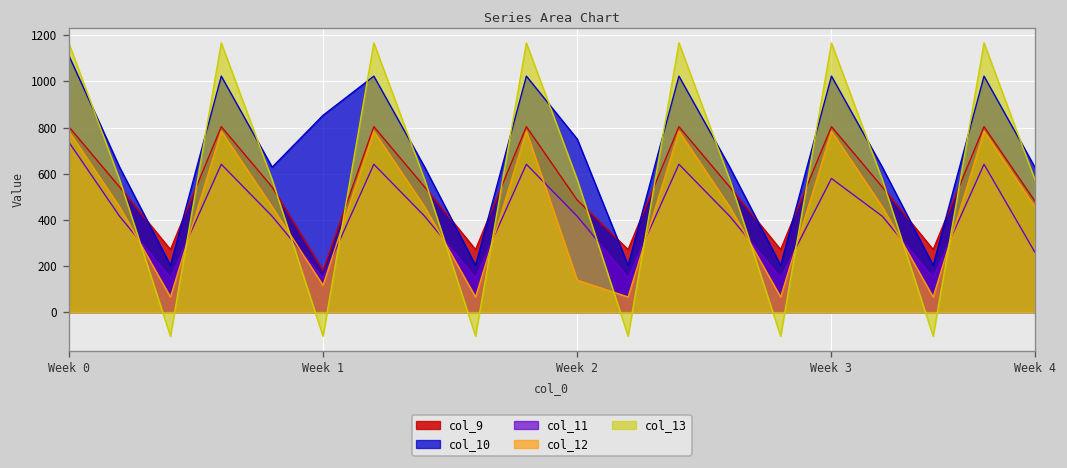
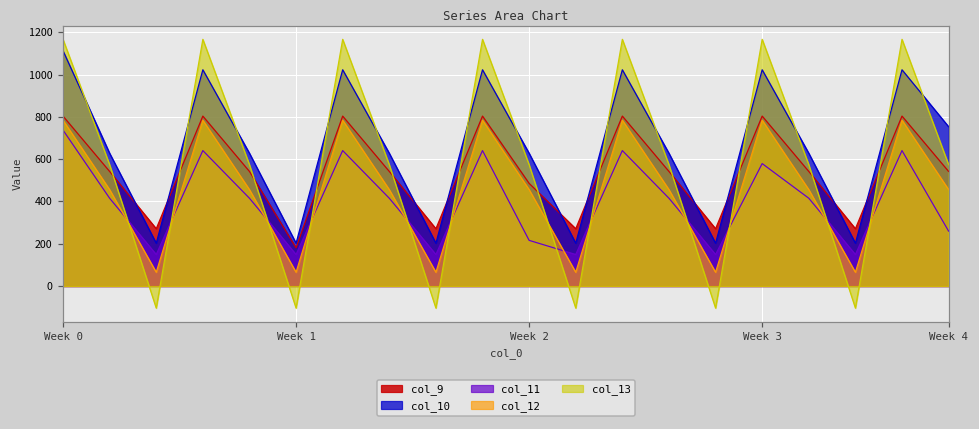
  {
    "col_9": {
      "Week 0": 800,
      "Week 1": 180,
      "Week 2": 490,
      "Week 3": 800,
-     "Week 4": 480
+     "Week 4": 540
    },
    "col_10": {
      "Week 0": 1110,
-     "Week 1": 850,
-     "Week 2": 750,
+     "Week 1": 200,
+     "Week 2": 630,
      "Week 3": 1020,
-     "Week 4": 630
+     "Week 4": 750
    },
    "col_11": {
      "Week 0": 740,
      "Week 1": 150,
-     "Week 2": 420,
+     "Week 2": 220,
      "Week 3": 580,
      "Week 4": 260
    },
    "col_12": {
      "Week 0": 780,
-     "Week 1": 120,
-     "Week 2": 140,
+     "Week 1": 70,
+     "Week 2": 460,
      "Week 3": 780,
      "Week 4": 460
    }
  }
